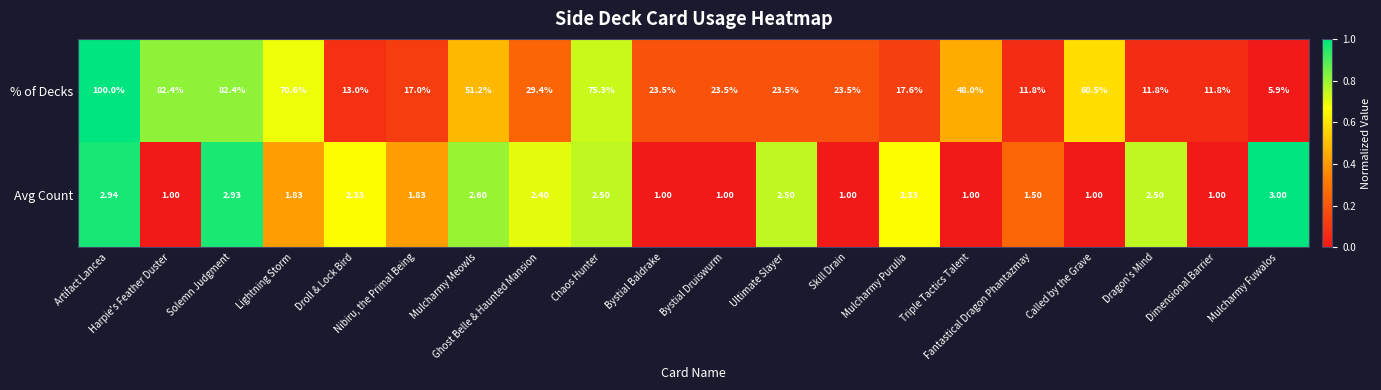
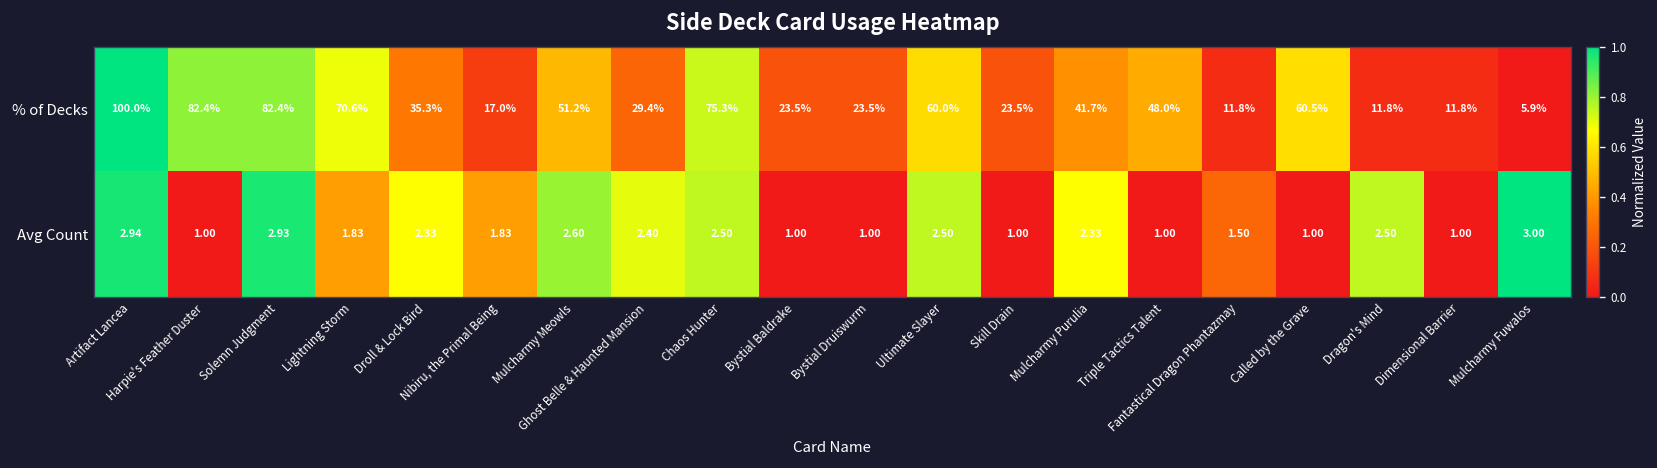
  {
    "% of Decks": {
      "Artifact Lancea": "100.0%",
      "Harpie's Feather Duster": "82.4%",
      "Solemn Judgment": "82.4%",
      "Lightning Storm": "70.6%",
-     "Droll & Lock Bird": "13.0%",
+     "Droll & Lock Bird": "35.3%",
      "Nibiru, the Primal Being": "17.0%",
      "Mulcharmy Meowls": "51.2%",
      "Ghost Belle & Haunted Mansion": "29.4%",
      "Chaos Hunter": "75.3%",
      "Bystial Baldrake": "23.5%",
      "Bystial Druiswurm": "23.5%",
-     "Ultimate Slayer": "23.5%",
+     "Ultimate Slayer": "60.0%",
      "Skill Drain": "23.5%",
-     "Mulcharmy Purulia": "17.6%",
+     "Mulcharmy Purulia": "41.7%",
      "Triple Tactics Talent": "48.0%",
      "Fantastical Dragon Phantazmay": "11.8%",
      "Called by the Grave": "60.5%",
      "Dragon's Mind": "11.8%",
      "Dimensional Barrier": "11.8%",
      "Mulcharmy Fuwalos": "5.9%"
    },
    "Avg Count": {
      "Artifact Lancea": "2.94",
      "Harpie's Feather Duster": "1.00",
      "Solemn Judgment": "2.93",
      "Lightning Storm": "1.83",
      "Droll & Lock Bird": "2.33",
      "Nibiru, the Primal Being": "1.83",
      "Mulcharmy Meowls": "2.60",
      "Ghost Belle & Haunted Mansion": "2.40",
      "Chaos Hunter": "2.50",
      "Bystial Baldrake": "1.00",
      "Bystial Druiswurm": "1.00",
      "Ultimate Slayer": "2.50",
      "Skill Drain": "1.00",
      "Mulcharmy Purulia": "2.33",
      "Triple Tactics Talent": "1.00",
      "Fantastical Dragon Phantazmay": "1.50",
      "Called by the Grave": "1.00",
      "Dragon's Mind": "2.50",
      "Dimensional Barrier": "1.00",
      "Mulcharmy Fuwalos": "3.00"
    }
  }
